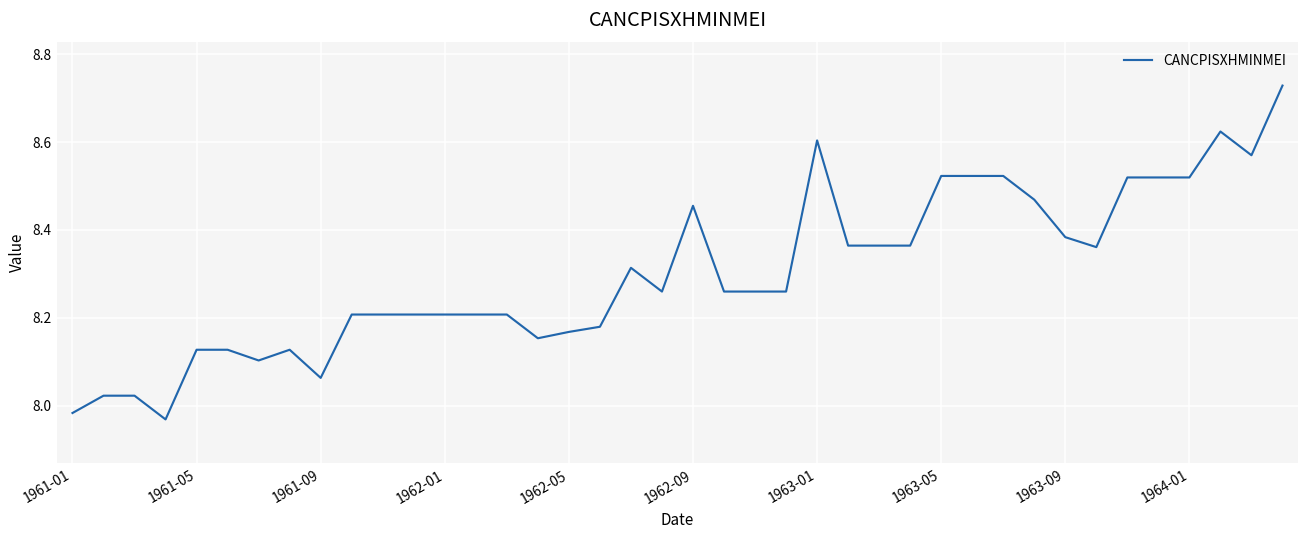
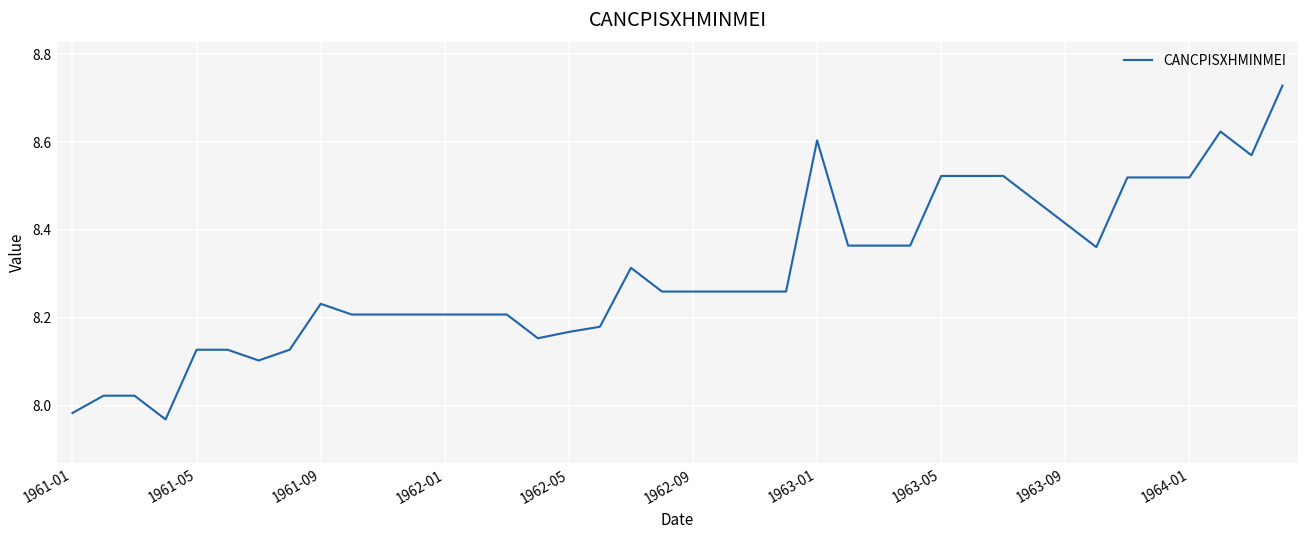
  {
    "1961-01": 7.98,
    "1961-05": 8.13,
-   "1961-09": 8.06,
+   "1961-09": 8.23,
    "1962-01": 8.21,
    "1962-05": 8.17,
-   "1962-09": 8.45,
+   "1962-09": 8.26,
    "1963-01": 8.60,
    "1963-05": 8.52,
-   "1963-09": 8.38,
+   "1963-09": 8.41,
    "1964-01": 8.52
  }
